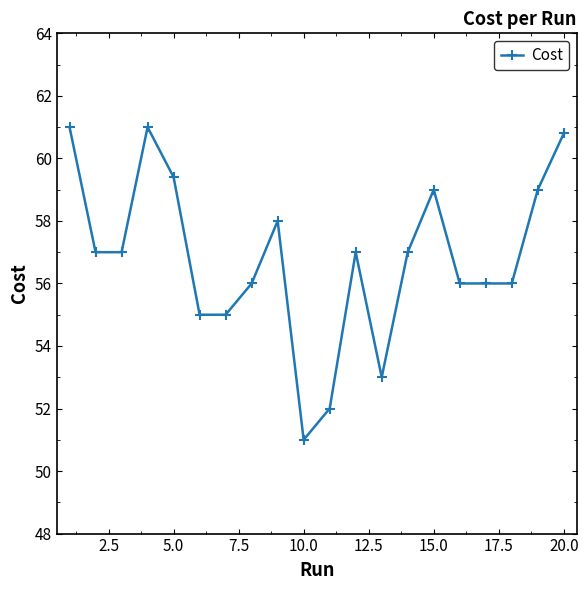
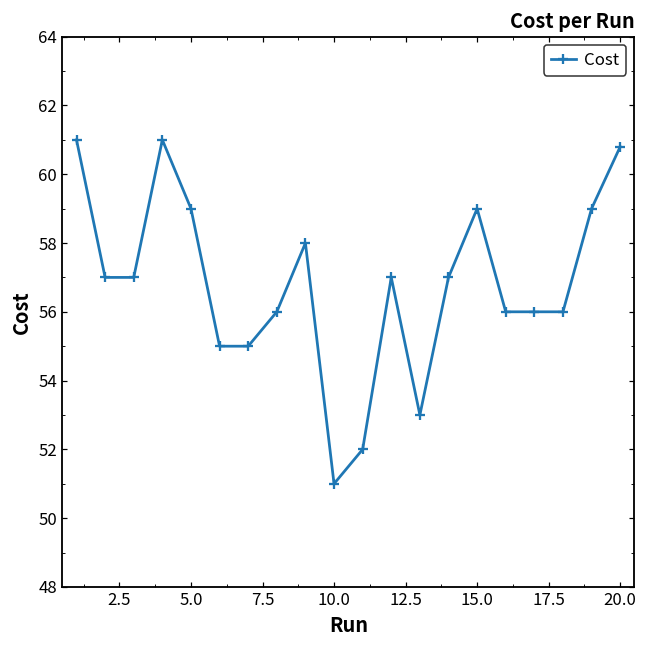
  {
-   "5.0": 59.4,
+   "5.0": 59.0,
    "10.0": 51.0,
    "15.0": 59.0,
    "20.0": 60.8
  }
